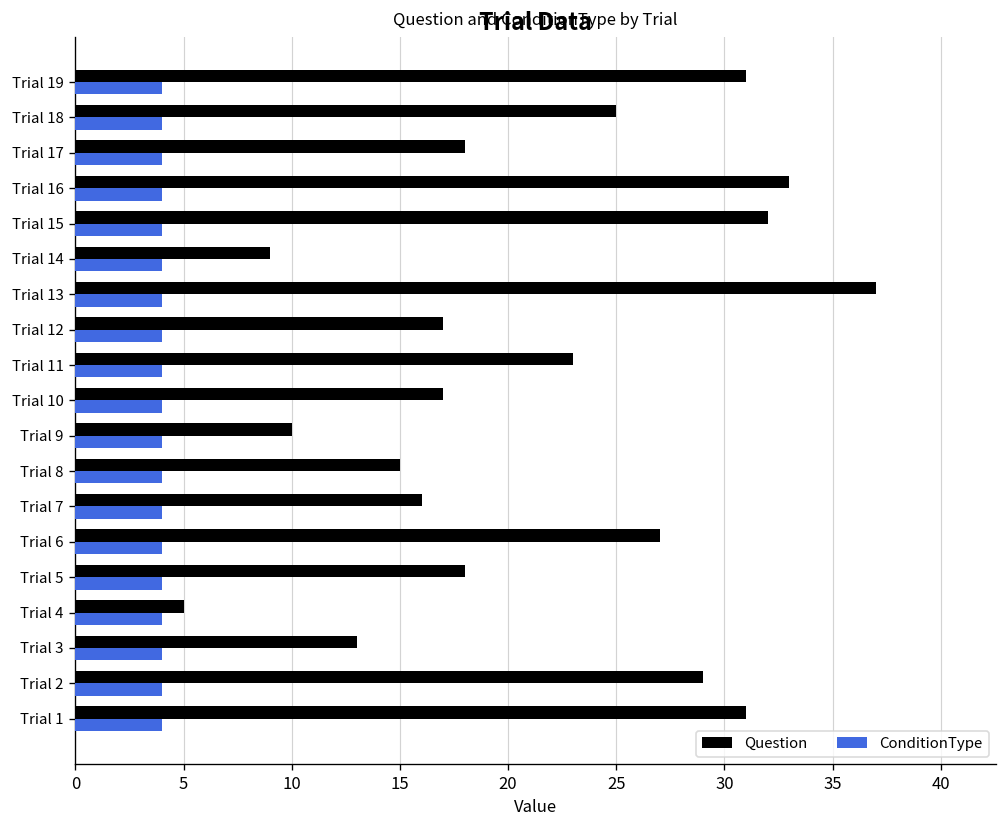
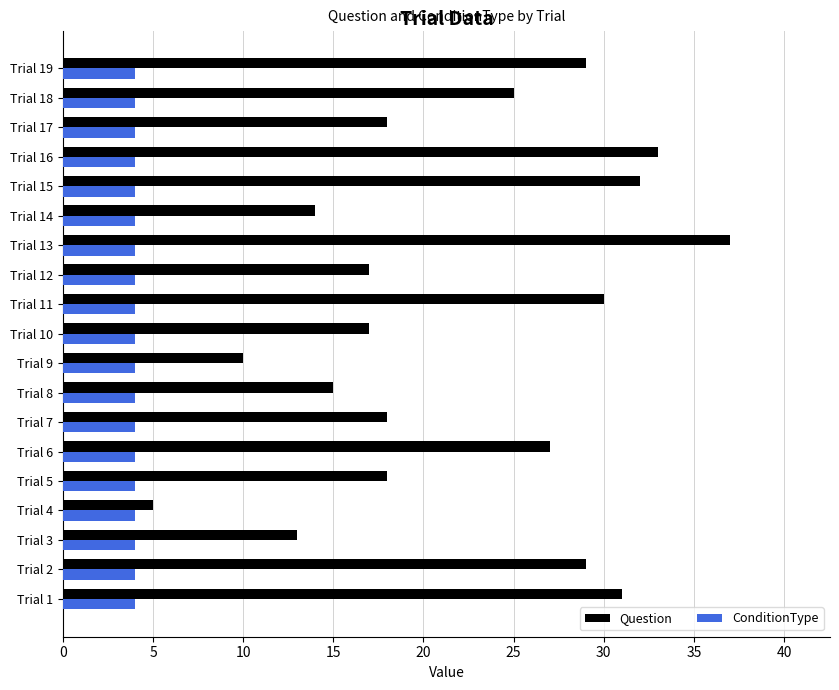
  {
    "Question": {
-     "Trial 19": 31,
+     "Trial 19": 29,
      "Trial 18": 25,
      "Trial 17": 18,
      "Trial 16": 33,
      "Trial 15": 32,
-     "Trial 14": 9,
+     "Trial 14": 14,
      "Trial 13": 37,
      "Trial 12": 17,
-     "Trial 11": 23,
+     "Trial 11": 30,
      "Trial 10": 17,
      "Trial 9": 10,
      "Trial 8": 15,
-     "Trial 7": 16,
+     "Trial 7": 18,
      "Trial 6": 27,
      "Trial 5": 18,
      "Trial 4": 5,
      "Trial 3": 13,
      "Trial 2": 29,
      "Trial 1": 31
    },
    "ConditionType": {
      "Trial 19": 4,
      "Trial 18": 4,
      "Trial 17": 4,
      "Trial 16": 4,
      "Trial 15": 4,
      "Trial 14": 4,
      "Trial 13": 4,
      "Trial 12": 4,
      "Trial 11": 4,
      "Trial 10": 4,
      "Trial 9": 4,
      "Trial 8": 4,
      "Trial 7": 4,
      "Trial 6": 4,
      "Trial 5": 4,
      "Trial 4": 4,
      "Trial 3": 4,
      "Trial 2": 4,
      "Trial 1": 4
    }
  }
